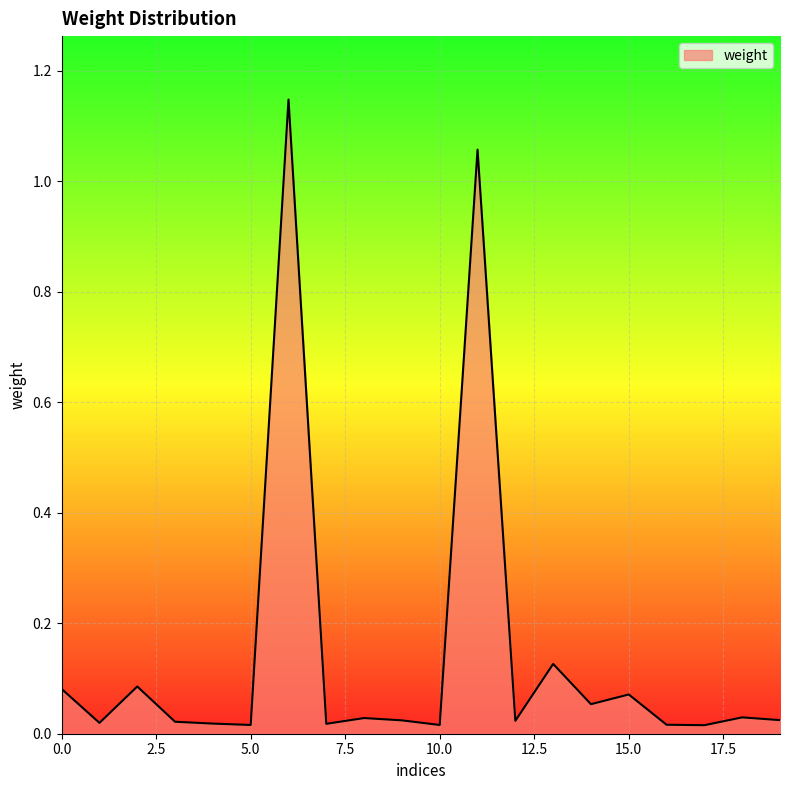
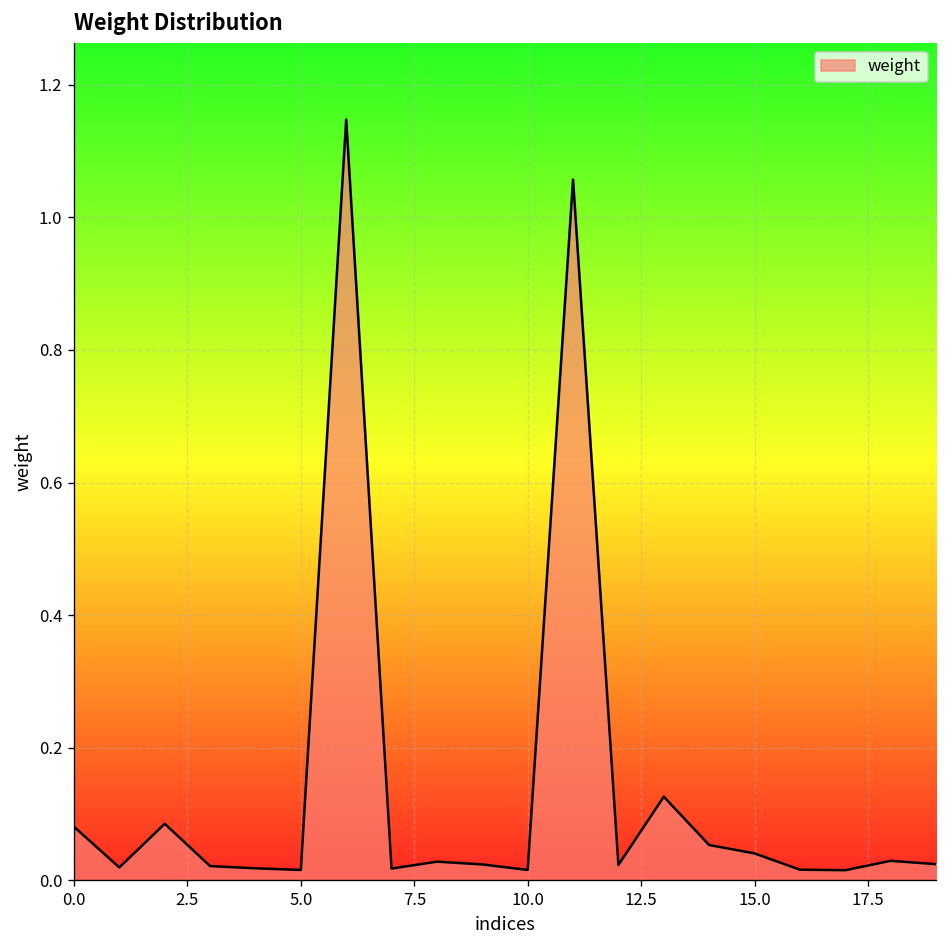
  {
    "0.0": 0.08,
    "5.0": 0.02,
    "10.0": 0.02,
-   "15.0": 0.07
+   "15.0": 0.04
  }
